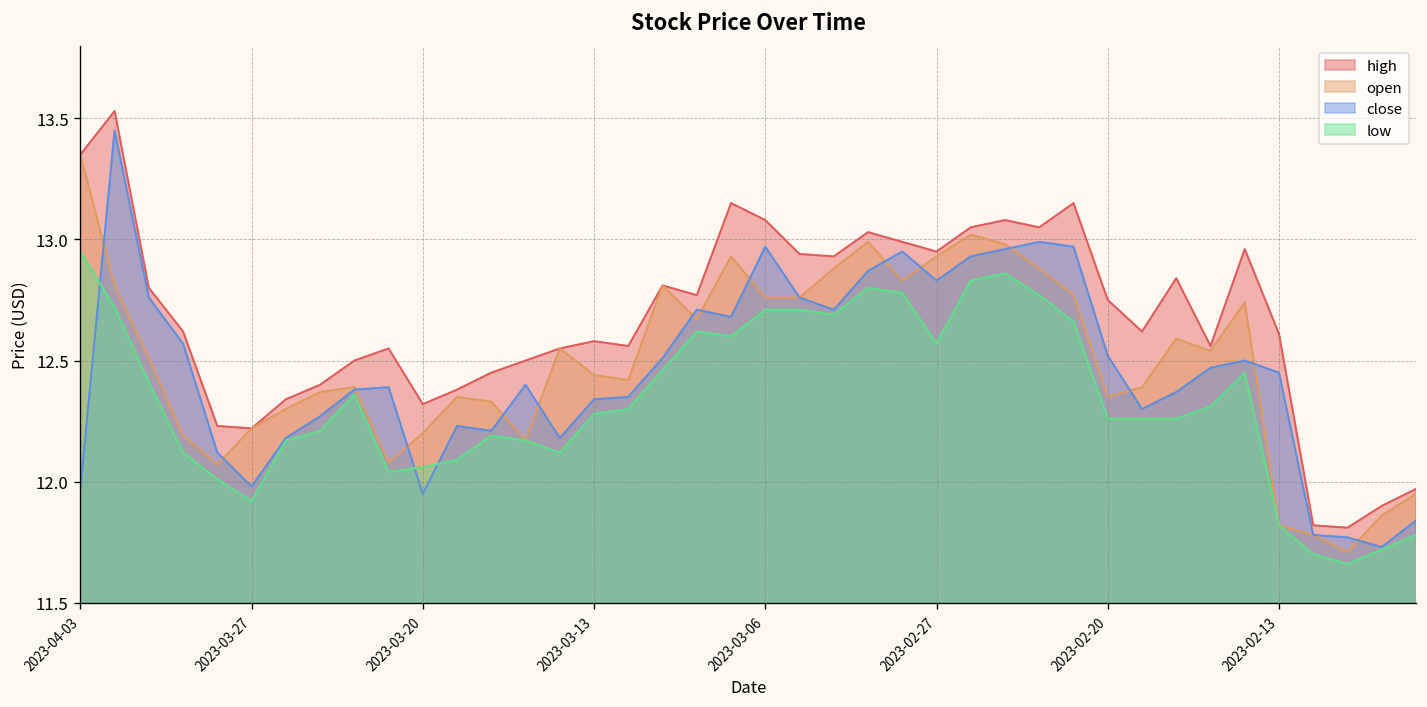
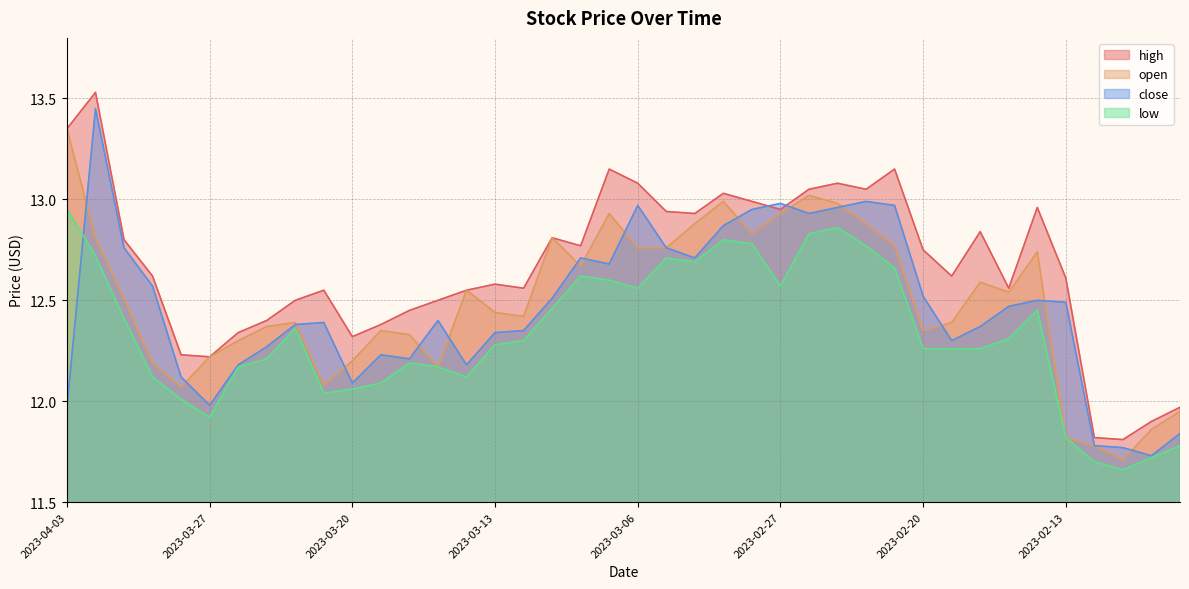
  {
    "close": {
      "2023-04-03": 11.97,
      "2023-03-27": 11.98,
-     "2023-03-20": 11.95,
+     "2023-03-20": 12.09,
      "2023-03-13": 12.34,
      "2023-03-06": 12.97,
-     "2023-02-27": 12.83,
+     "2023-02-27": 12.98,
      "2023-02-20": 12.52,
-     "2023-02-13": 12.45
+     "2023-02-13": 12.49
    },
    "low": {
      "2023-04-03": 12.95,
      "2023-03-27": 11.92,
      "2023-03-20": 12.06,
      "2023-03-13": 12.28,
-     "2023-03-06": 12.71,
+     "2023-03-06": 12.56,
      "2023-02-27": 12.57,
      "2023-02-20": 12.26
    }
  }
